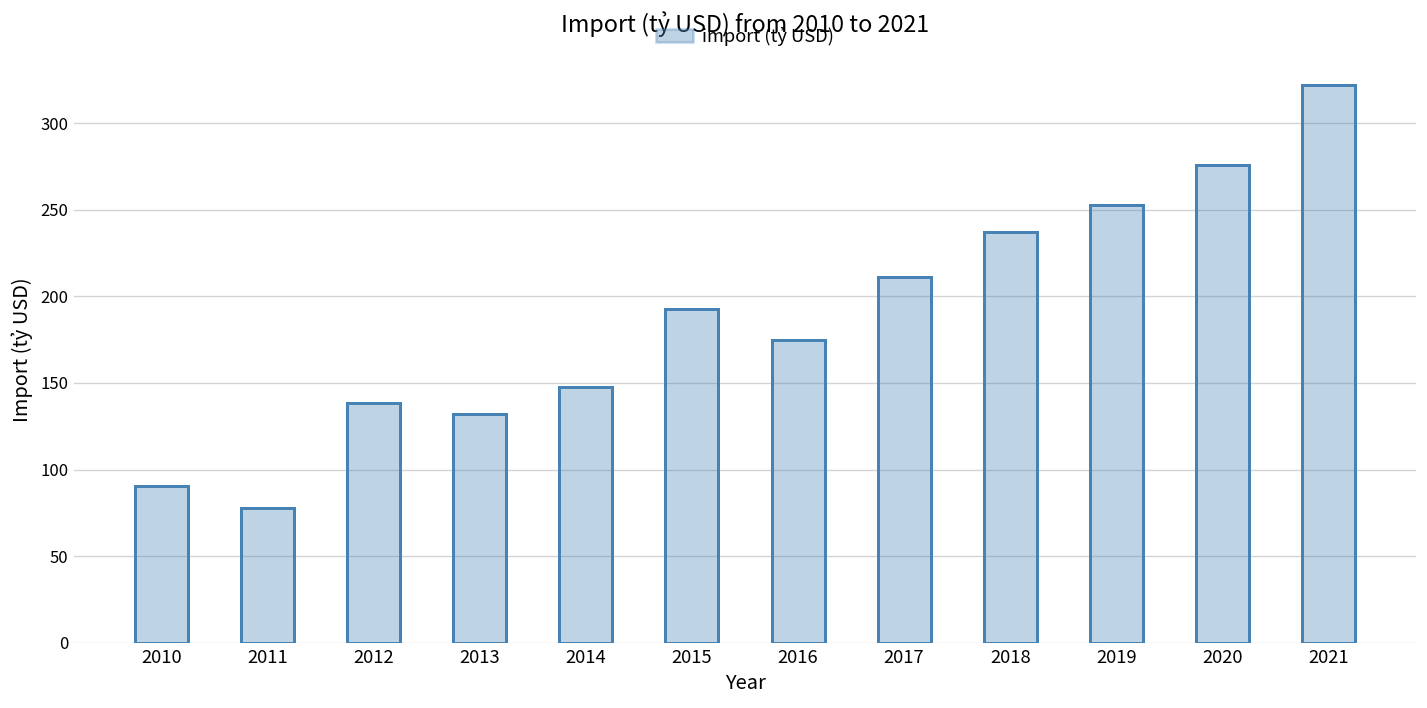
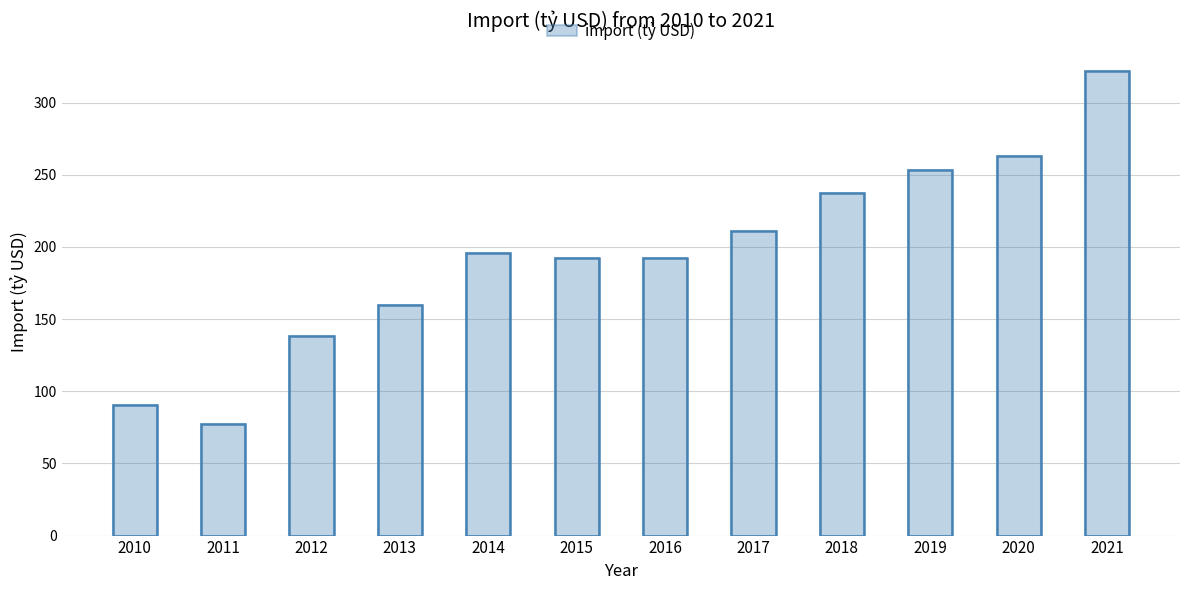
  {
    "2010": 90,
    "2011": 78,
    "2012": 139,
-   "2013": 132,
-   "2014": 148,
+   "2013": 160,
+   "2014": 196,
    "2015": 193,
-   "2016": 175,
+   "2016": 192,
    "2017": 211,
    "2018": 237,
    "2019": 253,
-   "2020": 276,
+   "2020": 263,
    "2021": 322
  }
